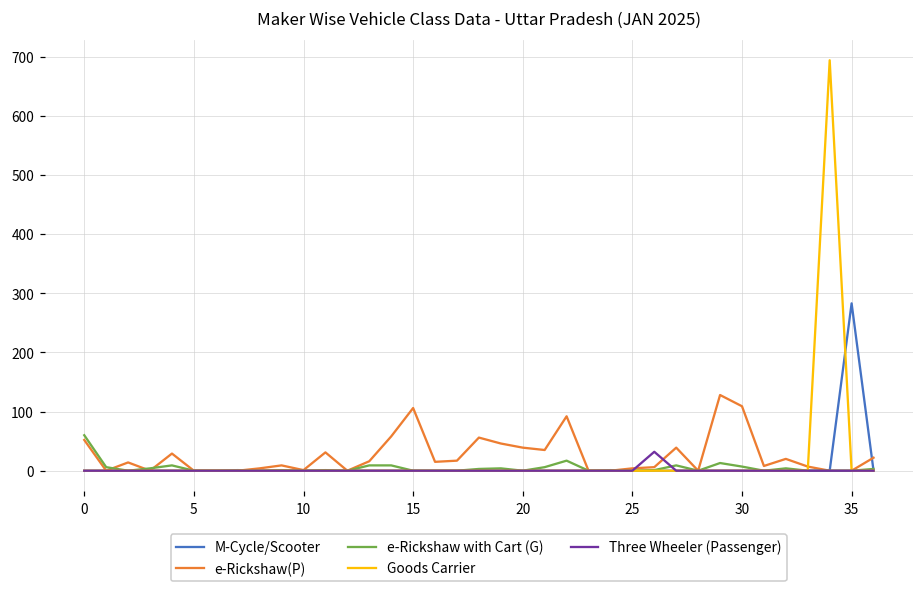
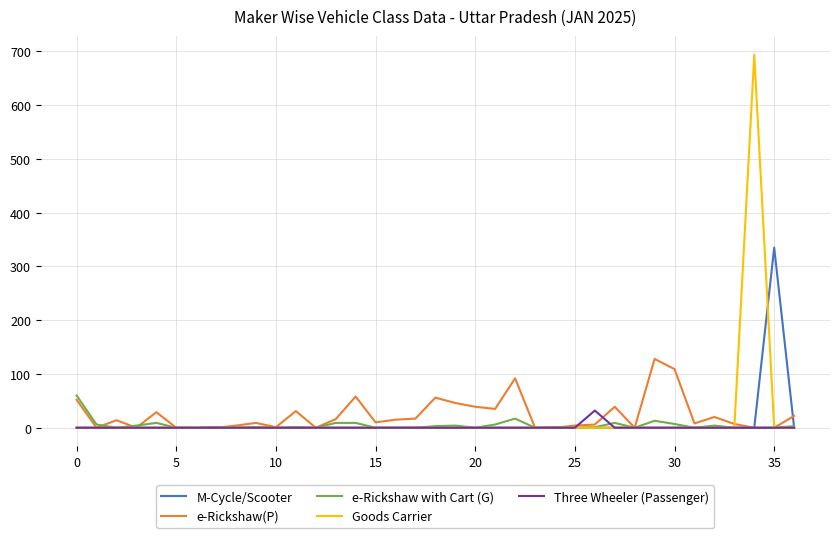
  {
    "M-Cycle/Scooter": {
-     "35": 280
+     "35": 340
    },
    "e-Rickshaw(P)": {
      "0": 50,
-     "15": 110,
+     "15": 10,
      "20": 40,
      "30": 110
    },
    "e-Rickshaw with Cart (G)": {
      "0": 60,
      "30": 10
    }
  }
